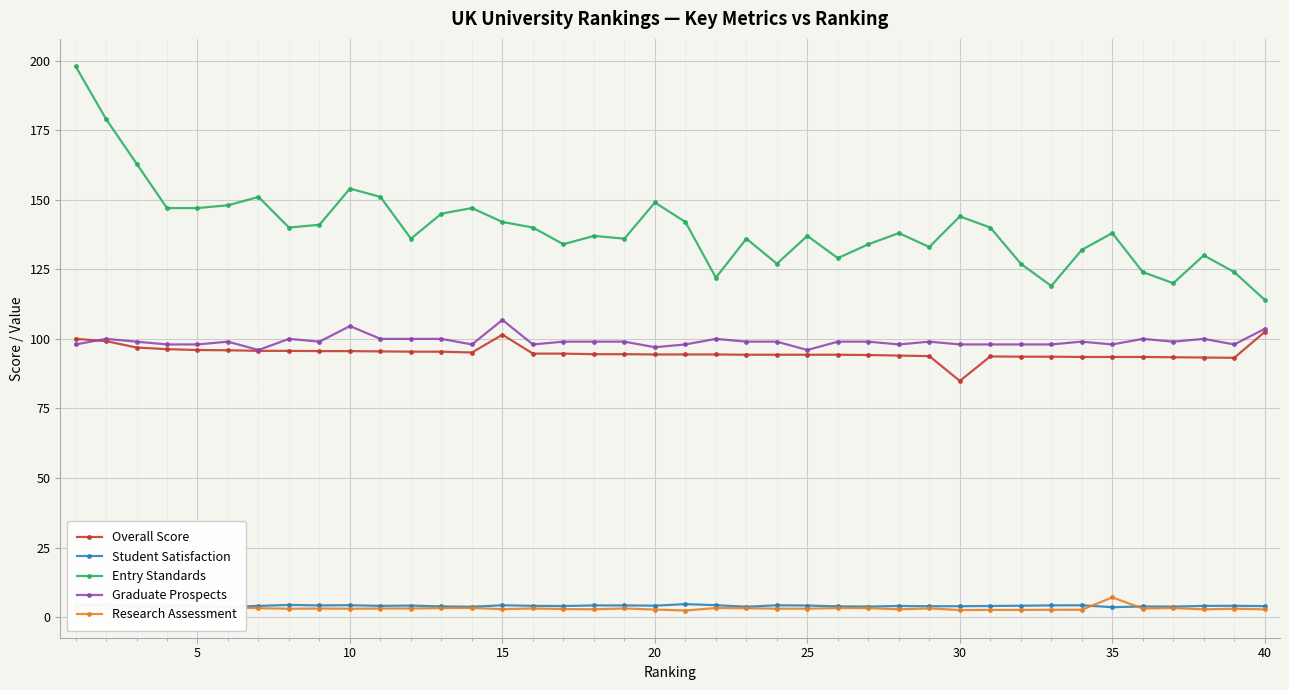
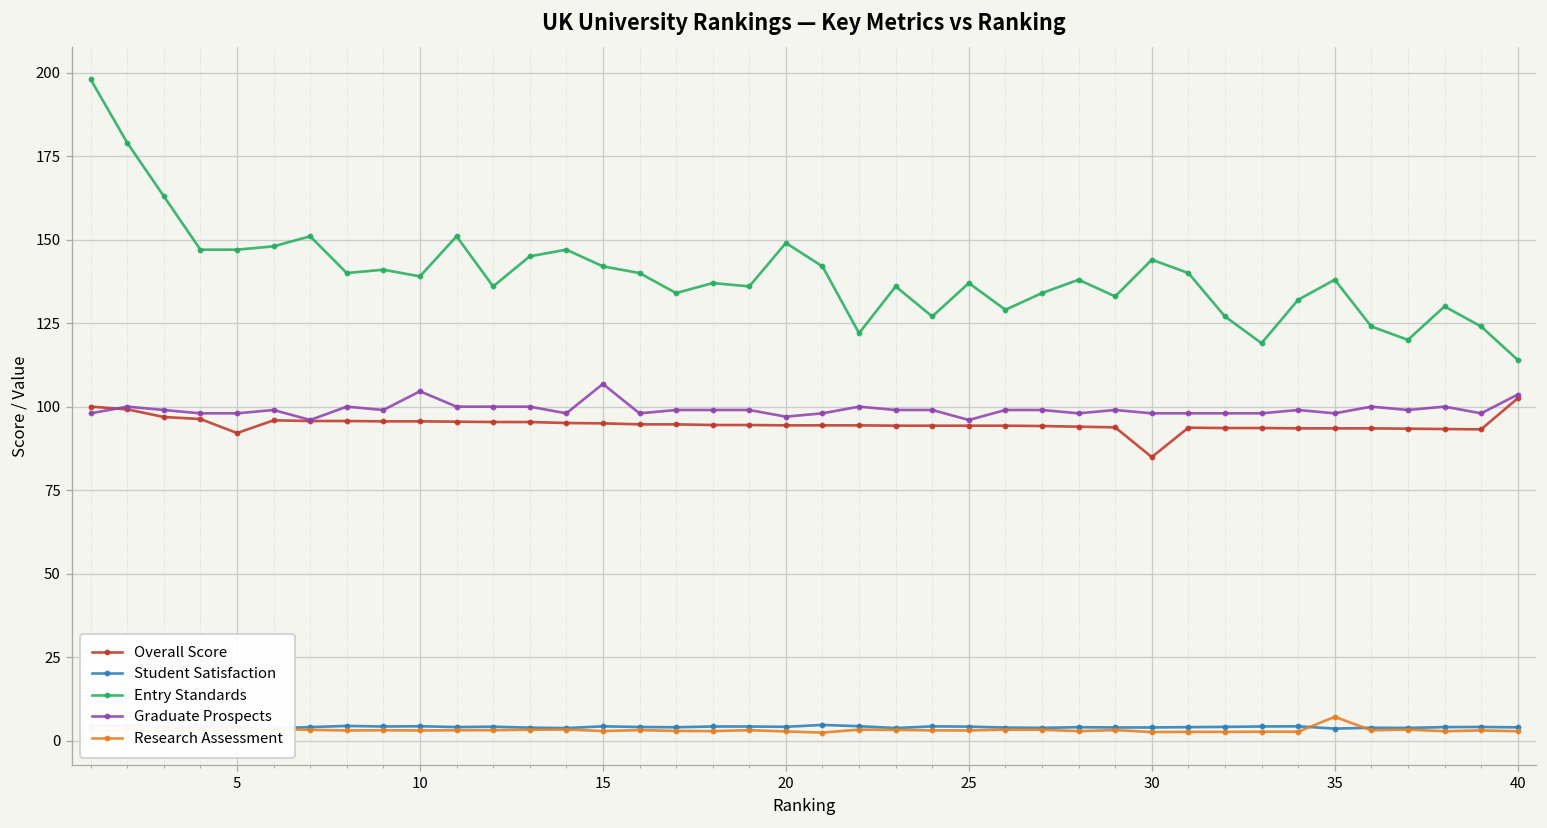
  {
    "Overall Score": {
-     "5": 96,
+     "5": 92,
      "10": 96,
-     "15": 102,
+     "15": 95,
      "20": 94,
      "25": 94,
      "30": 85,
      "35": 94,
      "40": 103
    },
    "Student Satisfaction": {
      "10": 4,
      "15": 4,
      "20": 4,
      "25": 4,
      "30": 4,
      "35": 4,
      "40": 4
    },
    "Entry Standards": {
      "5": 147,
-     "10": 154,
+     "10": 139,
      "15": 142,
      "20": 149,
      "25": 137,
      "30": 144,
      "35": 138,
      "40": 114
    },
    "Graduate Prospects": {
      "5": 98,
      "10": 105,
      "15": 107,
      "20": 97,
      "25": 96,
      "30": 98,
      "35": 98,
      "40": 104
    },
    "Research Assessment": {
      "10": 3,
      "15": 3,
      "20": 3,
      "25": 3,
      "30": 3,
      "35": 7,
      "40": 3
    }
  }
